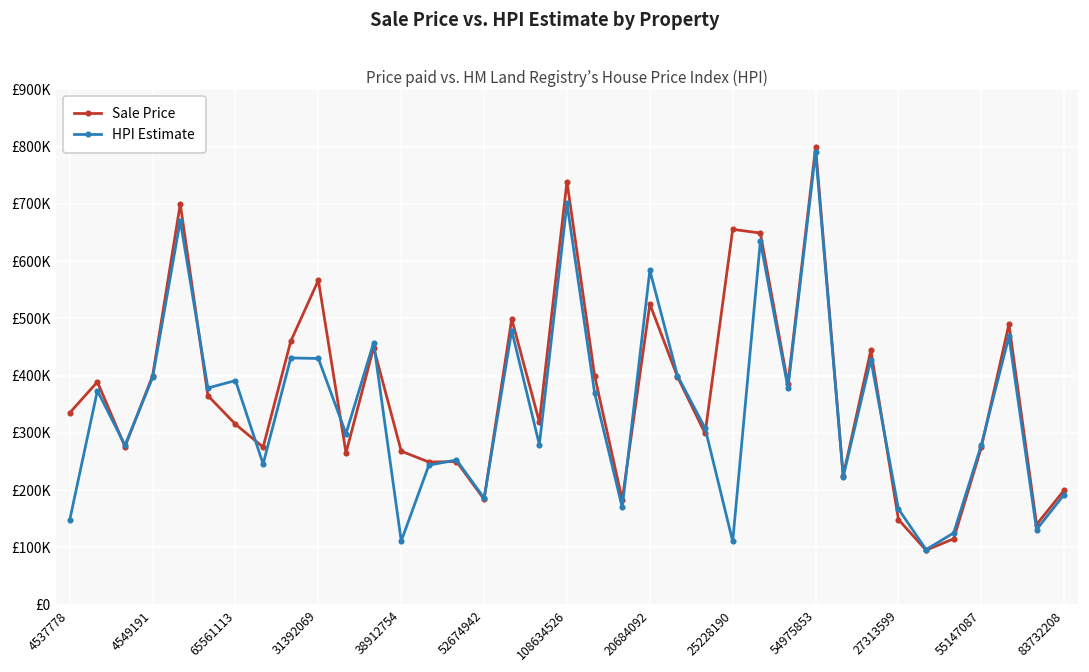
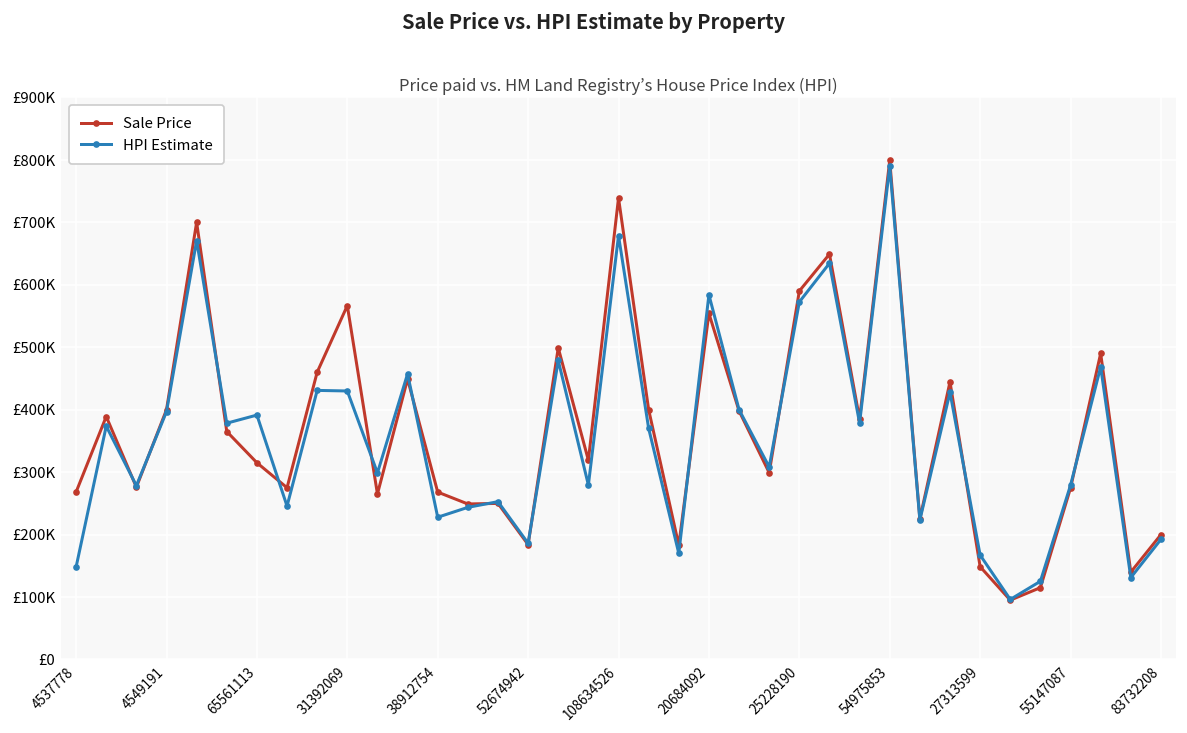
  {
    "Sale Price": {
-     "4537778": "£340000",
+     "4537778": "£270000",
      "65561113": "£320000",
      "31392069": "£570000",
      "38912754": "£270000",
      "108634526": "£740000",
-     "20684092": "£530000",
-     "25228190": "£660000",
+     "20684092": "£550000",
+     "25228190": "£590000",
      "54975853": "£800000",
      "27313599": "£150000",
      "83732208": "£200000"
    },
    "HPI Estimate": {
      "4537778": "£150000",
      "65561113": "£390000",
      "31392069": "£430000",
-     "38912754": "£110000",
-     "108634526": "£700000",
+     "38912754": "£230000",
+     "108634526": "£680000",
      "20684092": "£580000",
-     "25228190": "£110000",
+     "25228190": "£570000",
      "54975853": "£790000",
      "27313599": "£170000",
      "83732208": "£190000"
    }
  }
